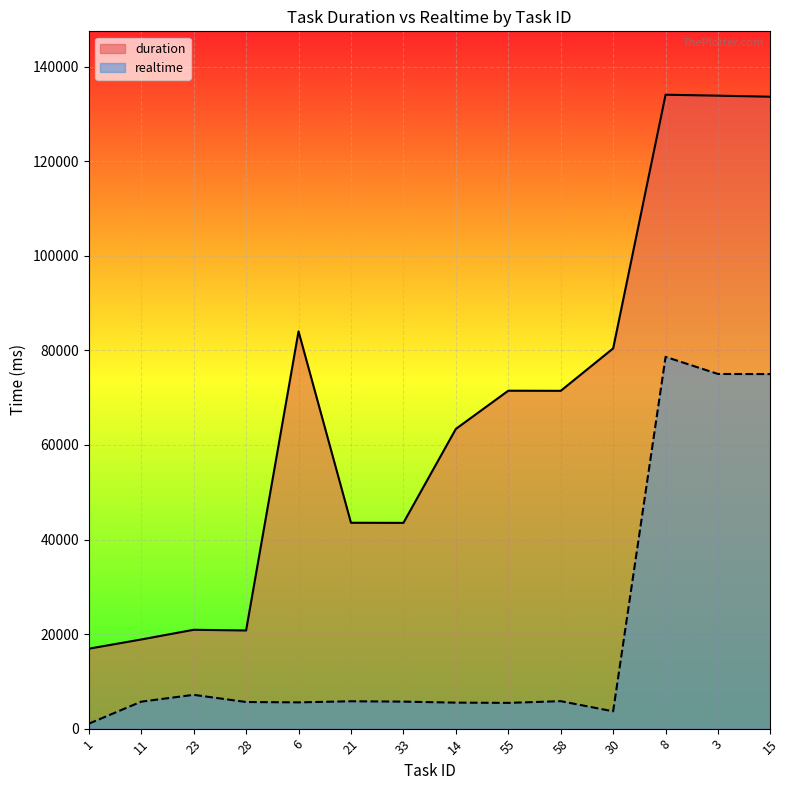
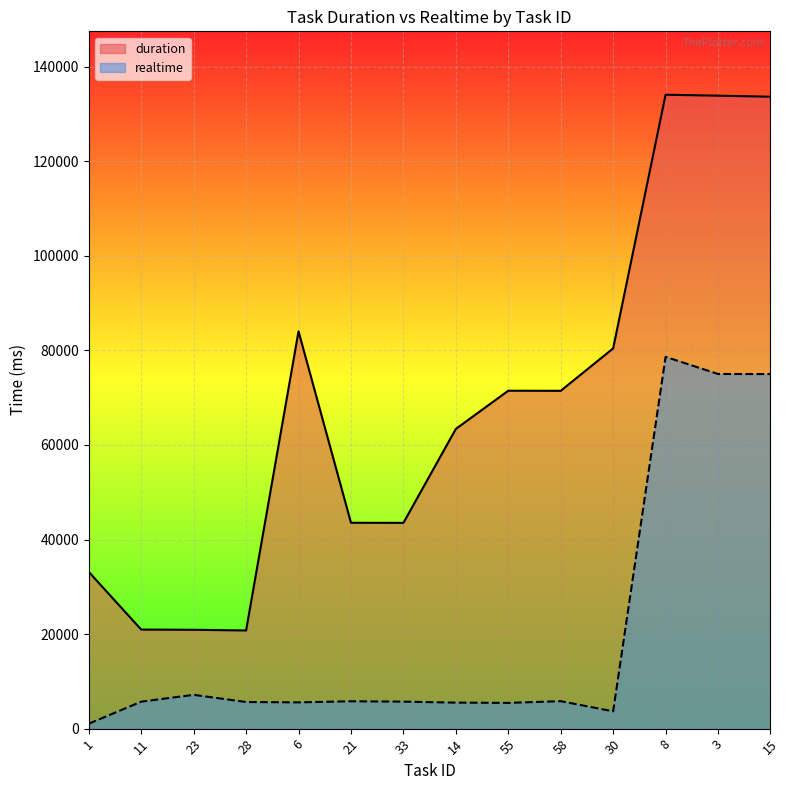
  {
    "duration": {
-     "1": 17000,
-     "11": 19000,
+     "1": 33000,
+     "11": 21000,
      "23": 21000,
      "28": 21000,
      "6": 84000,
      "21": 44000,
      "33": 44000,
      "14": 63000,
      "55": 71000,
      "58": 71000,
      "30": 80000,
      "8": 134000,
      "3": 134000,
      "15": 134000
    },
    "realtime": {
      "1": 1000,
      "11": 6000,
      "23": 7000,
      "28": 6000,
      "6": 6000,
      "21": 6000,
      "33": 6000,
      "14": 6000,
      "55": 5000,
      "58": 6000,
      "30": 4000,
      "8": 79000,
      "3": 75000,
      "15": 75000
    }
  }
